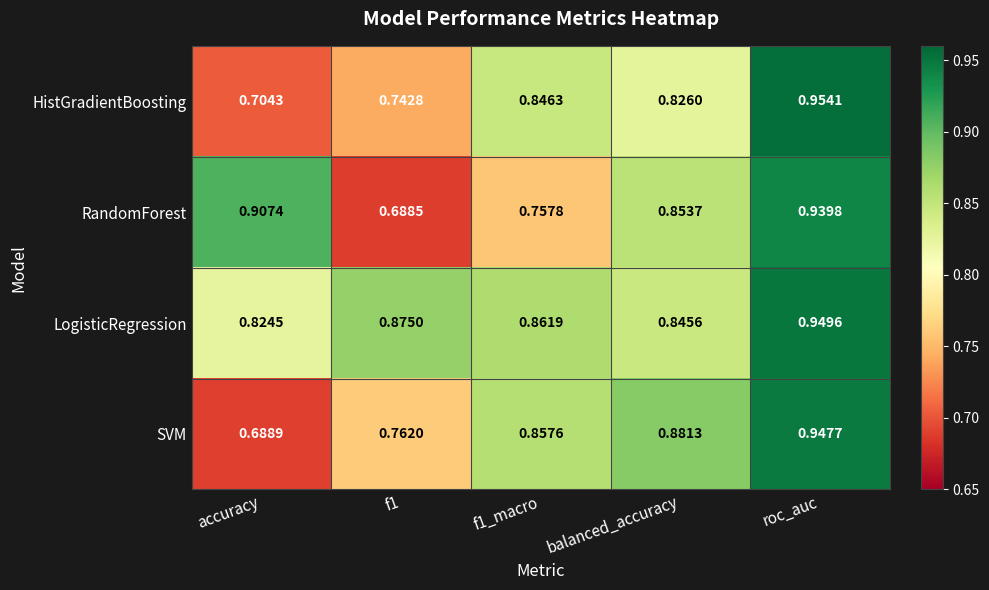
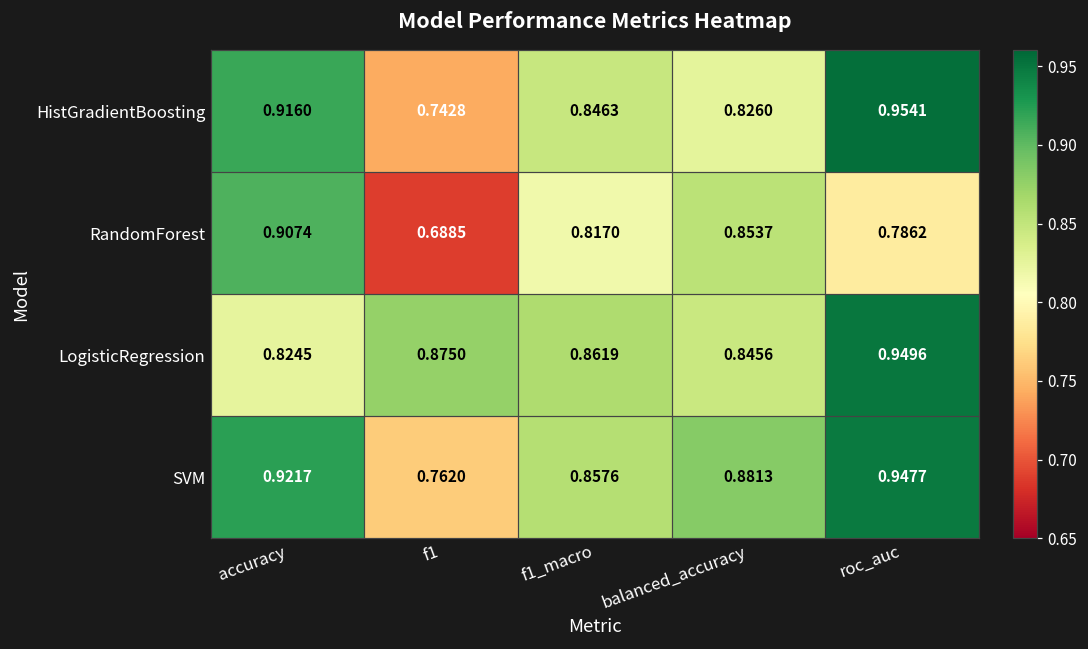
  {
    "HistGradientBoosting": {
-     "accuracy": 0.7043,
+     "accuracy": 0.9160,
      "f1": 0.7428,
      "f1_macro": 0.8463,
      "balanced_accuracy": 0.8260,
      "roc_auc": 0.9541
    },
    "RandomForest": {
      "accuracy": 0.9074,
      "f1": 0.6885,
-     "f1_macro": 0.7578,
+     "f1_macro": 0.8170,
      "balanced_accuracy": 0.8537,
-     "roc_auc": 0.9398
+     "roc_auc": 0.7862
    },
    "LogisticRegression": {
      "accuracy": 0.8245,
      "f1": 0.8750,
      "f1_macro": 0.8619,
      "balanced_accuracy": 0.8456,
      "roc_auc": 0.9496
    },
    "SVM": {
-     "accuracy": 0.6889,
+     "accuracy": 0.9217,
      "f1": 0.7620,
      "f1_macro": 0.8576,
      "balanced_accuracy": 0.8813,
      "roc_auc": 0.9477
    }
  }
